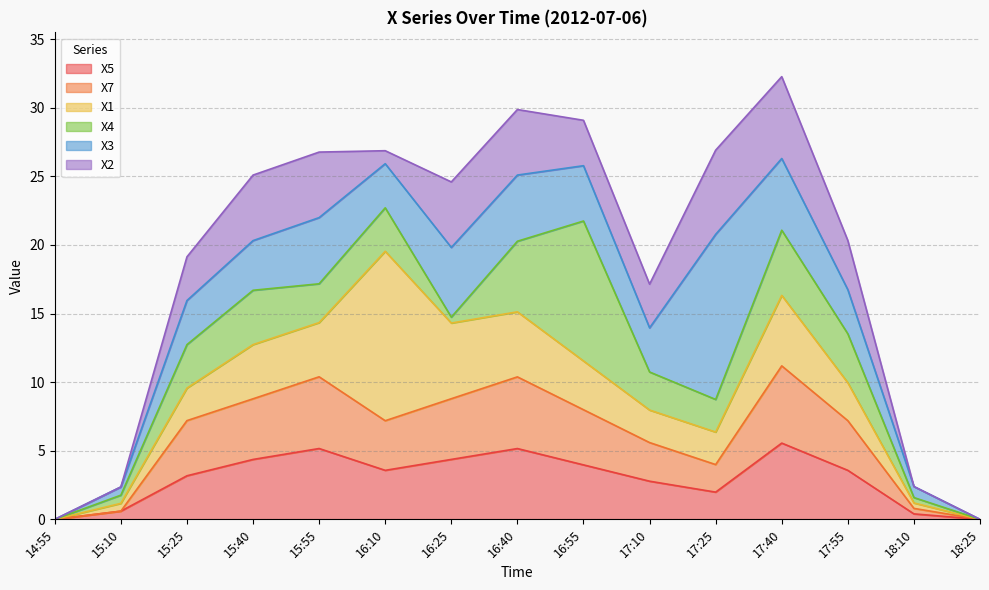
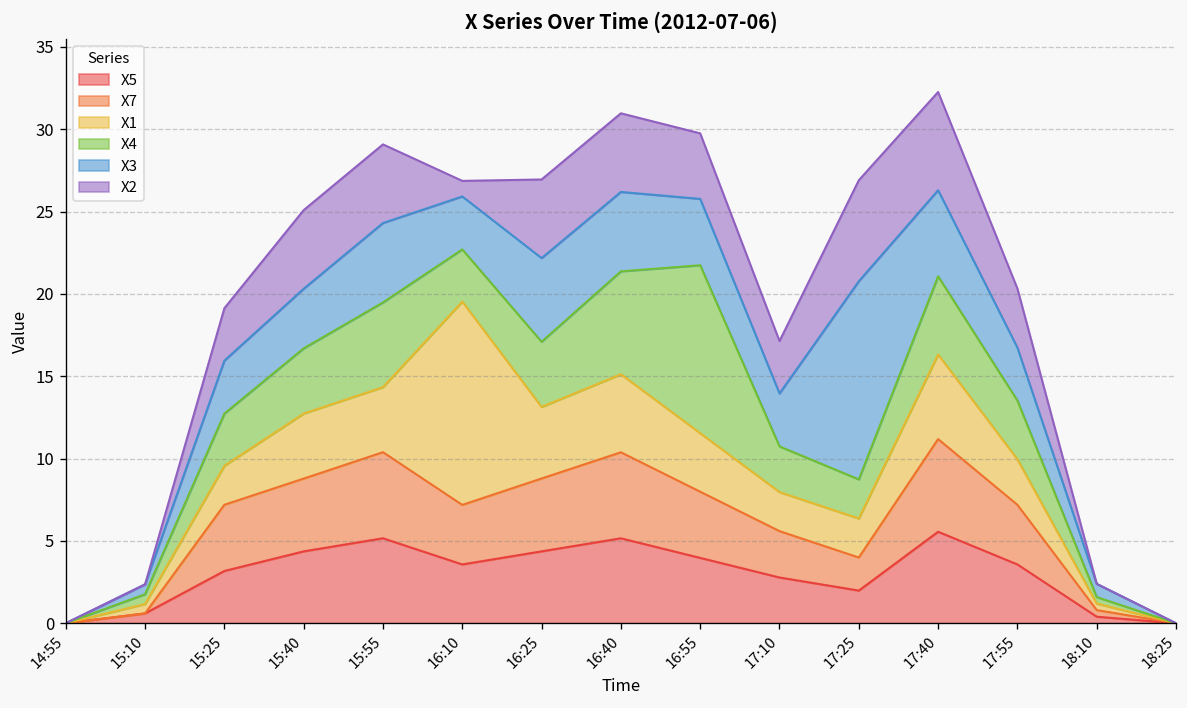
  {
    "X1": {
      "15:10": 0.6,
      "15:25": 2.4,
      "15:40": 4.0,
      "15:55": 3.9,
      "16:10": 12.4,
-     "16:25": 5.5,
+     "16:25": 4.3,
      "16:40": 4.7,
      "16:55": 3.6,
      "17:10": 2.4,
      "17:25": 2.4,
      "17:40": 5.1,
      "17:55": 2.8,
      "18:10": 0.4
    },
    "X4": {
      "15:10": 0.6,
      "15:25": 3.2,
      "15:40": 4.0,
-     "15:55": 2.8,
+     "15:55": 5.1,
      "16:10": 3.2,
-     "16:25": 0.4,
-     "16:40": 5.1,
+     "16:25": 4.0,
+     "16:40": 6.3,
      "16:55": 10.2,
      "17:10": 2.8,
      "17:25": 2.4,
      "17:40": 4.8,
      "17:55": 3.6,
      "18:10": 0.4
    },
    "X3": {
      "15:25": 3.2,
      "15:40": 3.6,
      "15:55": 4.8,
      "16:10": 3.2,
      "16:25": 5.1,
      "16:40": 4.8,
      "16:55": 4.0,
      "17:10": 3.2,
      "17:25": 12.0,
      "17:40": 5.2,
      "17:55": 3.2
    },
    "X2": {
      "15:25": 3.2,
      "15:40": 4.8,
      "15:55": 4.8,
      "16:10": 0.9,
      "16:25": 4.8,
      "16:40": 4.8,
-     "16:55": 3.3,
+     "16:55": 4.0,
      "17:10": 3.2,
      "17:25": 6.1,
      "17:40": 6.0,
      "17:55": 3.6
    }
  }
